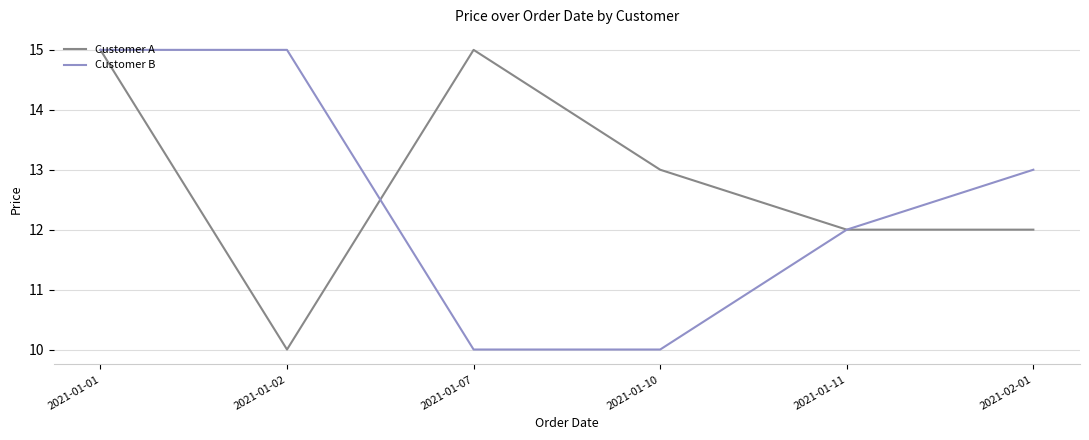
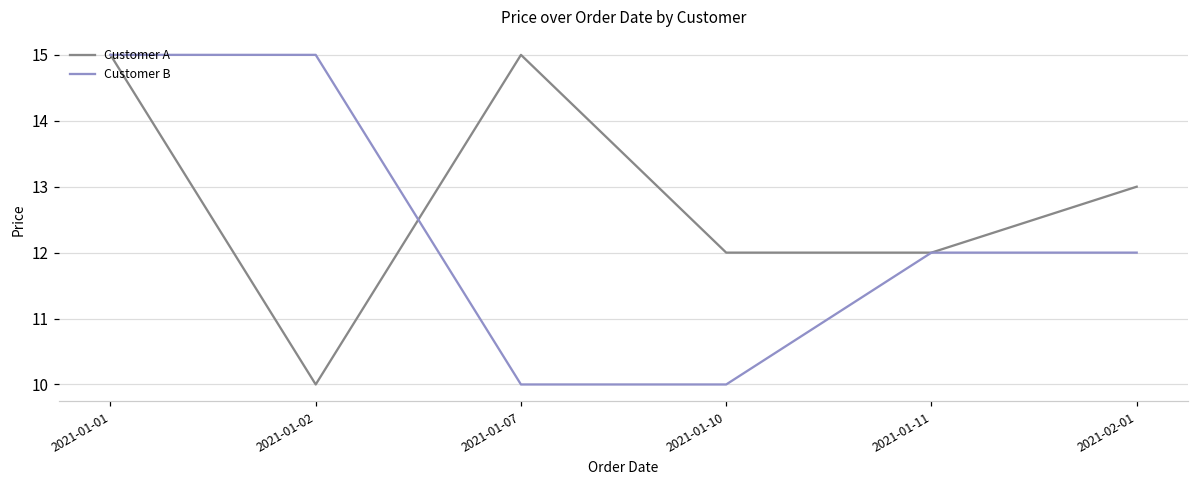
  {
    "Customer A": {
      "2021-01-02": 10,
      "2021-01-07": 15,
-     "2021-01-10": 13,
-     "2021-02-01": 12
+     "2021-01-10": 12,
+     "2021-02-01": 13
    },
    "Customer B": {
      "2021-01-02": 15,
      "2021-01-07": 10,
      "2021-01-10": 10,
-     "2021-02-01": 13
+     "2021-02-01": 12
    }
  }
